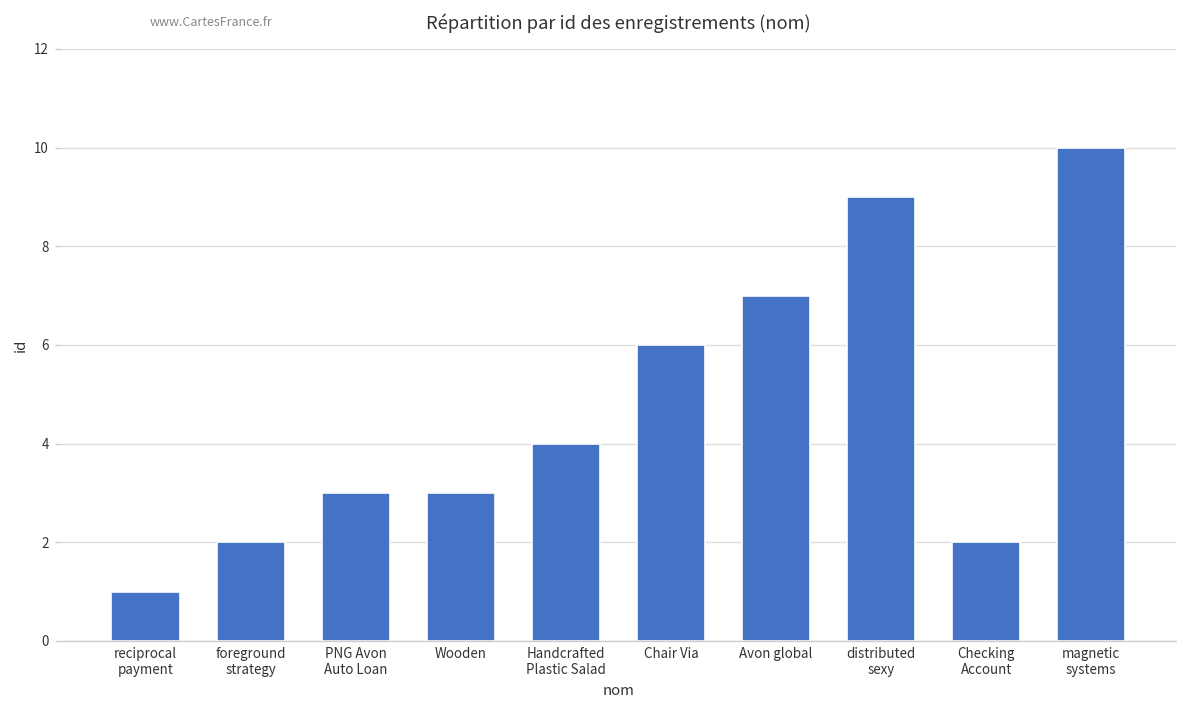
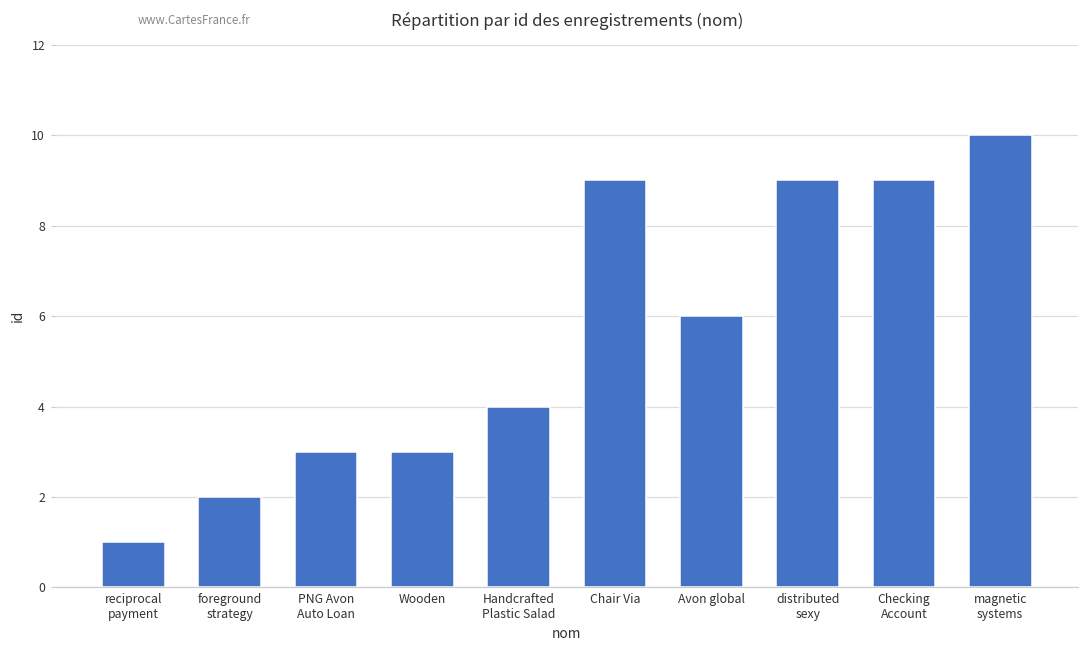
  {
    "reciprocal payment": 1,
    "foreground strategy": 2,
    "PNG Avon Auto Loan": 3,
    "Wooden": 3,
    "Handcrafted Plastic Salad": 4,
-   "Chair Via": 6,
-   "Avon global": 7,
+   "Chair Via": 9,
+   "Avon global": 6,
    "distributed sexy": 9,
-   "Checking Account": 2,
+   "Checking Account": 9,
    "magnetic systems": 10
  }
